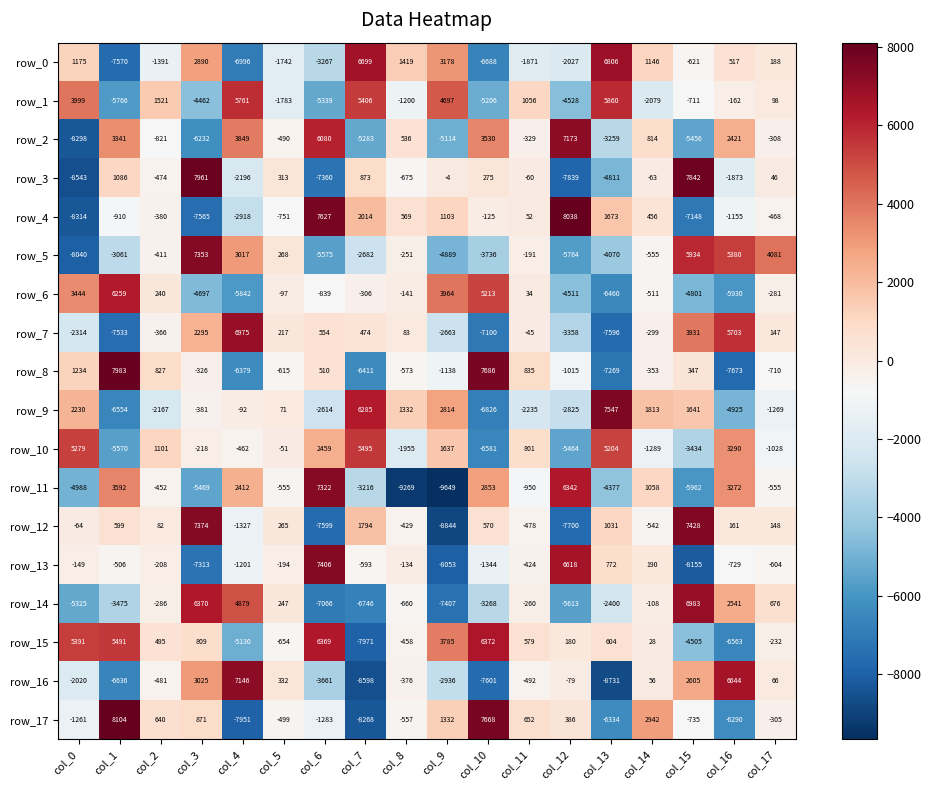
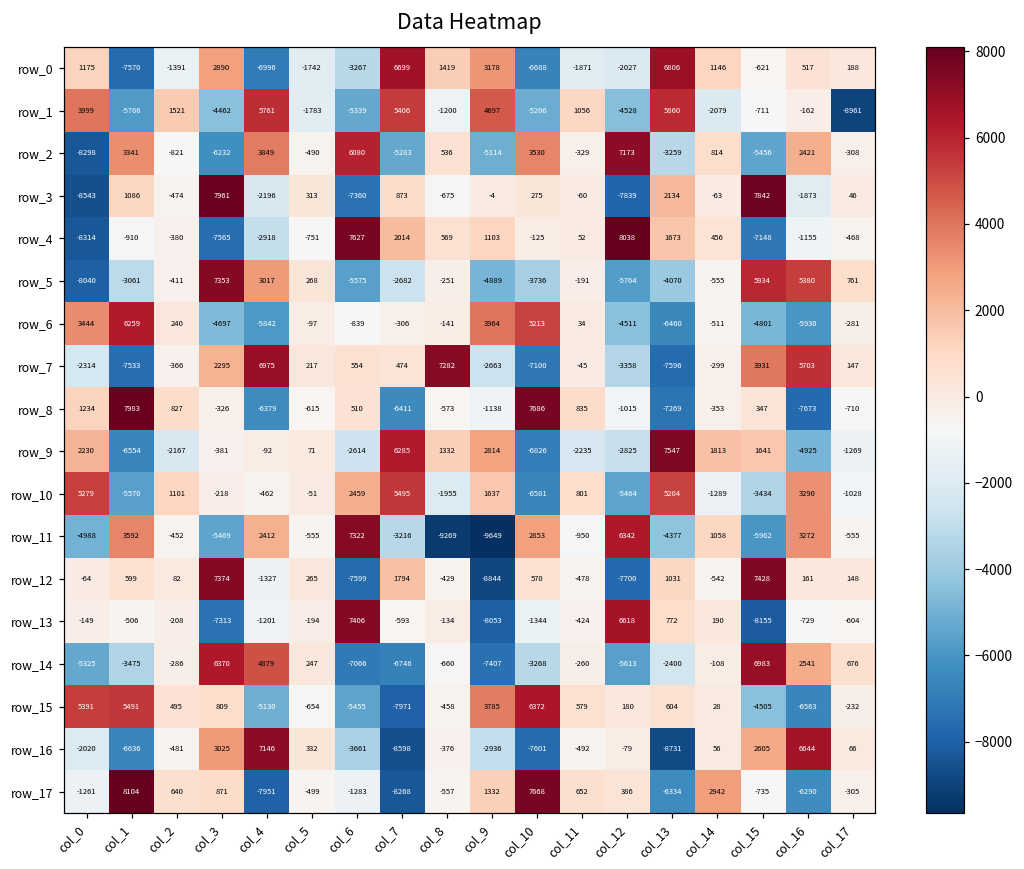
  {
    "row_1": {
      "col_0": 3999,
      "col_1": -5766,
      "col_2": 1521,
      "col_3": -4462,
      "col_4": 5761,
      "col_5": -1783,
      "col_6": -5339,
      "col_7": 5406,
      "col_8": -1200,
      "col_9": 4697,
      "col_10": -5206,
      "col_11": 1056,
      "col_12": -4528,
      "col_13": 5860,
      "col_14": -2079,
      "col_15": -711,
      "col_16": -162,
-     "col_17": 98
+     "col_17": -8961
    },
    "row_3": {
      "col_0": -8543,
      "col_1": 1086,
      "col_2": -474,
      "col_3": 7961,
      "col_4": -2196,
      "col_5": 313,
      "col_6": -7360,
      "col_7": 873,
      "col_8": -675,
      "col_9": -4,
      "col_10": 275,
      "col_11": -60,
      "col_12": -7839,
-     "col_13": -4811,
+     "col_13": 2134,
      "col_14": -63,
      "col_15": 7842,
      "col_16": -1873,
      "col_17": 46
    },
    "row_5": {
      "col_0": -8040,
      "col_1": -3061,
      "col_2": -411,
      "col_3": 7353,
      "col_4": 3017,
      "col_5": 268,
      "col_6": -5575,
      "col_7": -2682,
      "col_8": -251,
      "col_9": -4889,
      "col_10": -3736,
      "col_11": -191,
      "col_12": -5764,
      "col_13": -4070,
      "col_14": -555,
      "col_15": 5934,
      "col_16": 5380,
-     "col_17": 4081
+     "col_17": 761
    },
    "row_7": {
      "col_0": -2314,
      "col_1": -7533,
      "col_2": -366,
      "col_3": 2295,
      "col_4": 6975,
      "col_5": 217,
      "col_6": 554,
      "col_7": 474,
-     "col_8": 83,
+     "col_8": 7282,
      "col_9": -2663,
      "col_10": -7100,
      "col_11": -45,
      "col_12": -3358,
      "col_13": -7596,
      "col_14": -299,
      "col_15": 3931,
      "col_16": 5703,
      "col_17": 147
    },
    "row_15": {
      "col_0": 5391,
      "col_1": 5491,
      "col_2": 495,
      "col_3": 809,
      "col_4": -5130,
      "col_5": -654,
-     "col_6": 6369,
+     "col_6": -5455,
      "col_7": -7971,
      "col_8": -458,
      "col_9": 3785,
      "col_10": 6372,
      "col_11": 579,
      "col_12": 180,
      "col_13": 604,
      "col_14": 28,
      "col_15": -4505,
      "col_16": -6563,
      "col_17": -232
    }
  }
